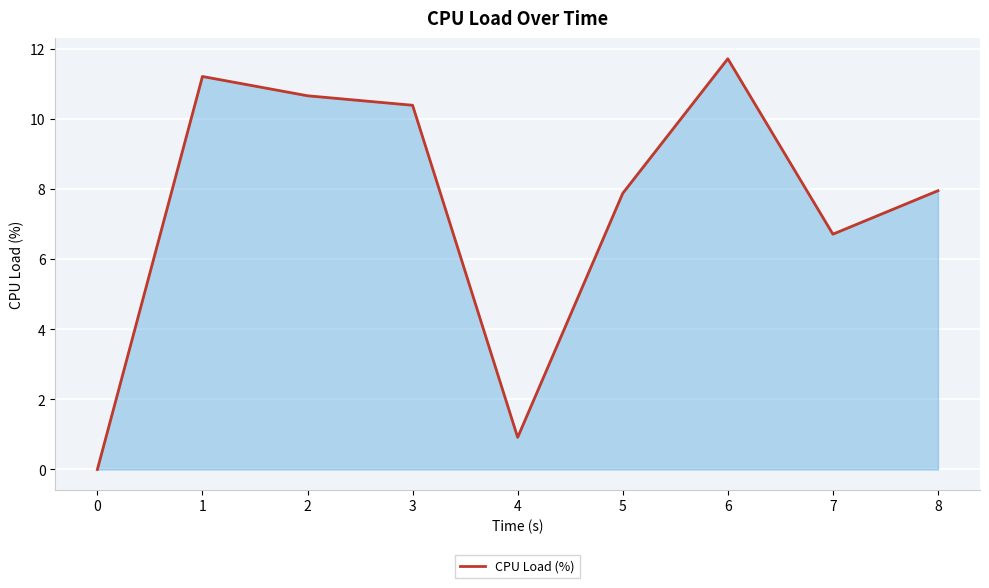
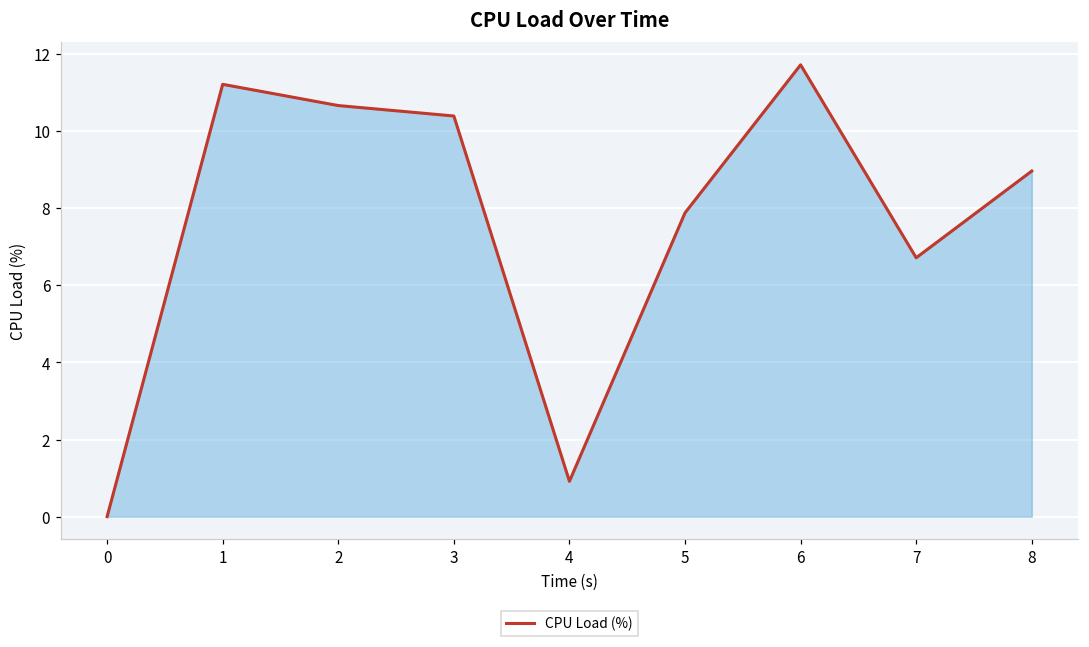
  {
    "0": 0.0,
    "1": 11.2,
    "2": 10.7,
    "3": 10.4,
    "4": 0.9,
    "5": 7.9,
    "6": 11.7,
    "7": 6.7,
-   "8": 8.0
+   "8": 9.0
  }
